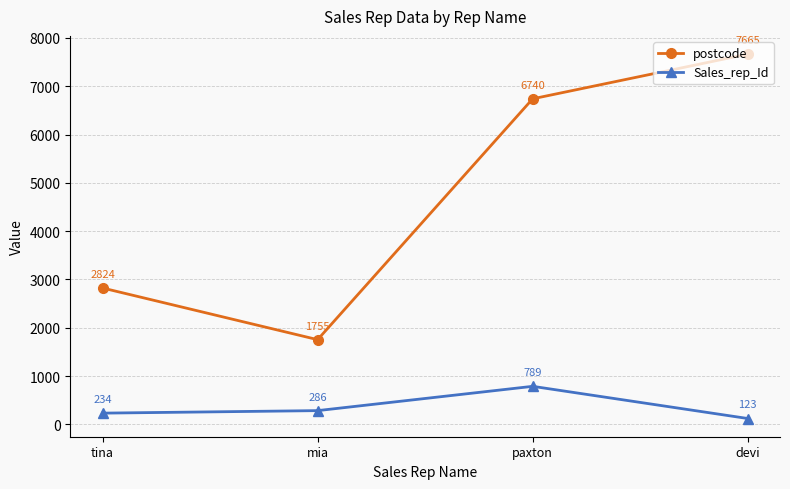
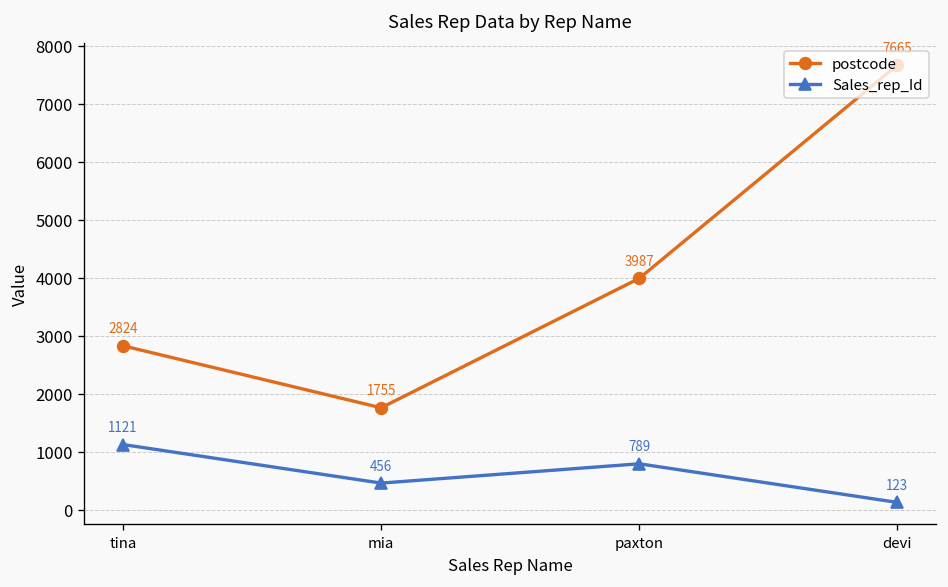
  {
    "postcode": {
      "tina": 2824,
      "mia": 1755,
-     "paxton": 6740
+     "paxton": 3987
    },
    "Sales_rep_Id": {
-     "tina": 234,
-     "mia": 286,
+     "tina": 1121,
+     "mia": 456,
      "paxton": 789,
      "devi": 123
    }
  }
